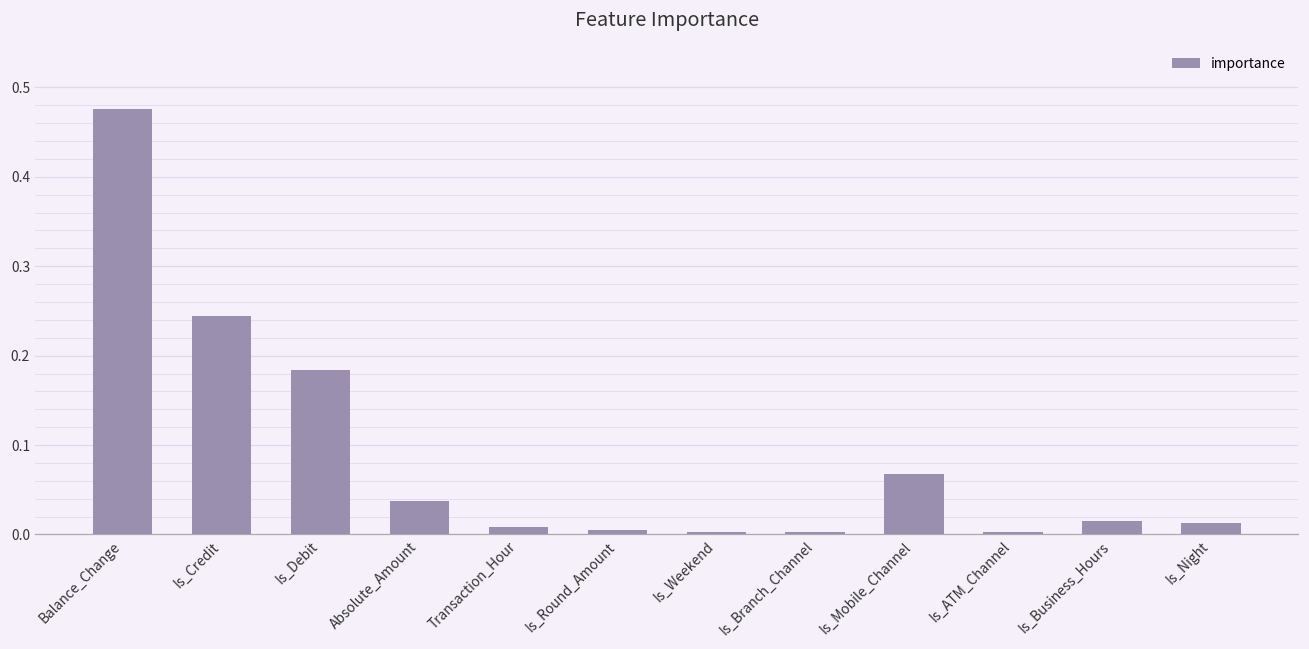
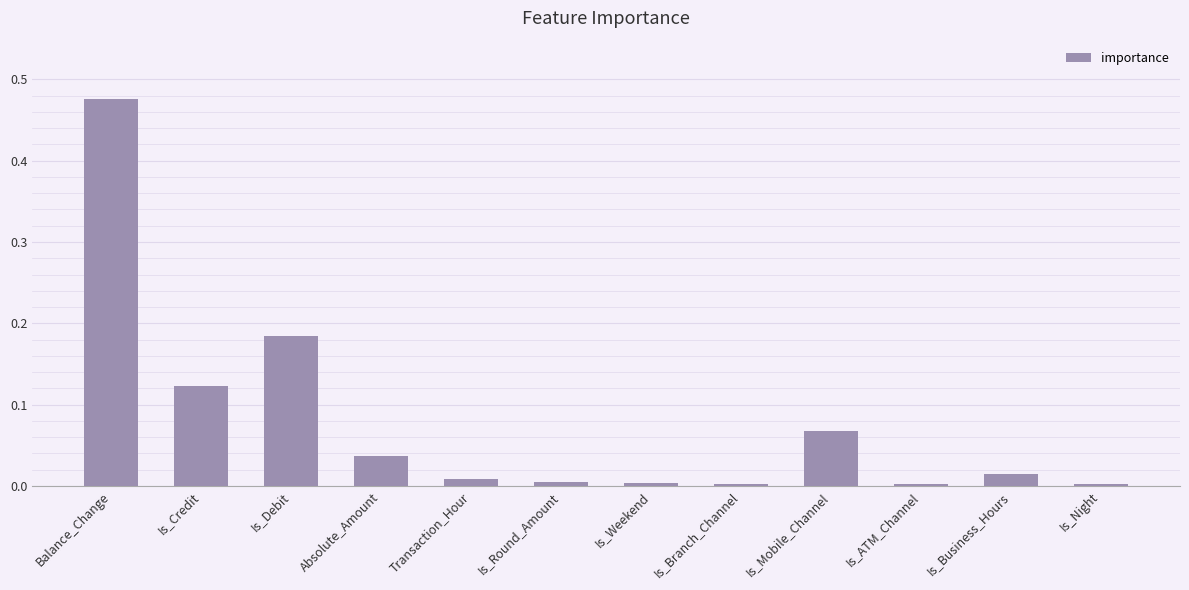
  {
    "Balance_Change": 0.48,
-   "Is_Credit": 0.24,
+   "Is_Credit": 0.12,
    "Is_Debit": 0.18,
    "Absolute_Amount": 0.04,
    "Transaction_Hour": 0.01,
    "Is_Round_Amount": 0.01,
    "Is_Weekend": 0.00,
    "Is_Mobile_Channel": 0.07,
    "Is_Business_Hours": 0.01,
-   "Is_Night": 0.01
+   "Is_Night": 0.00
  }
